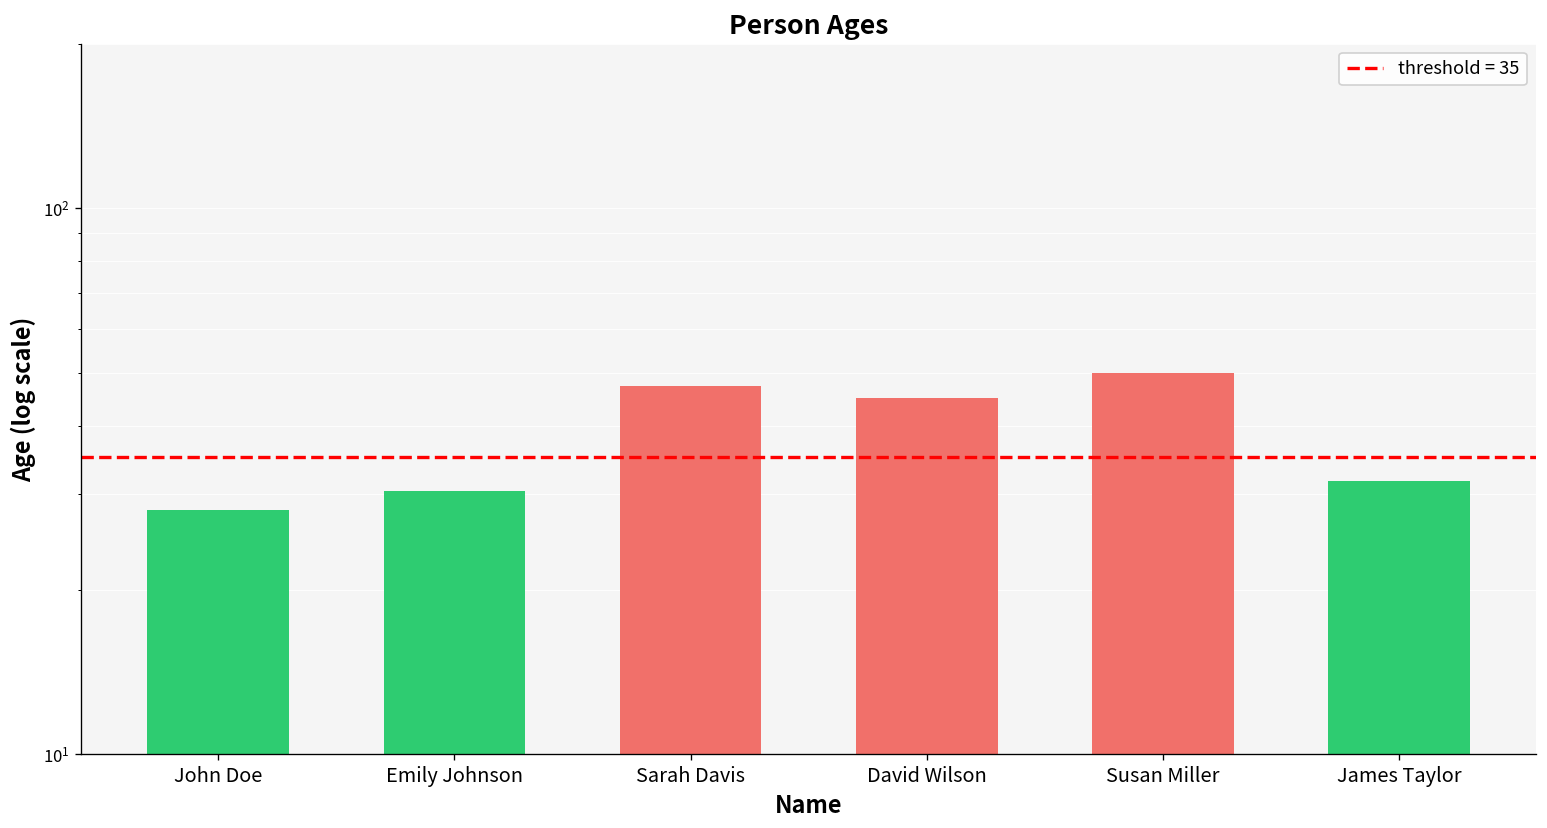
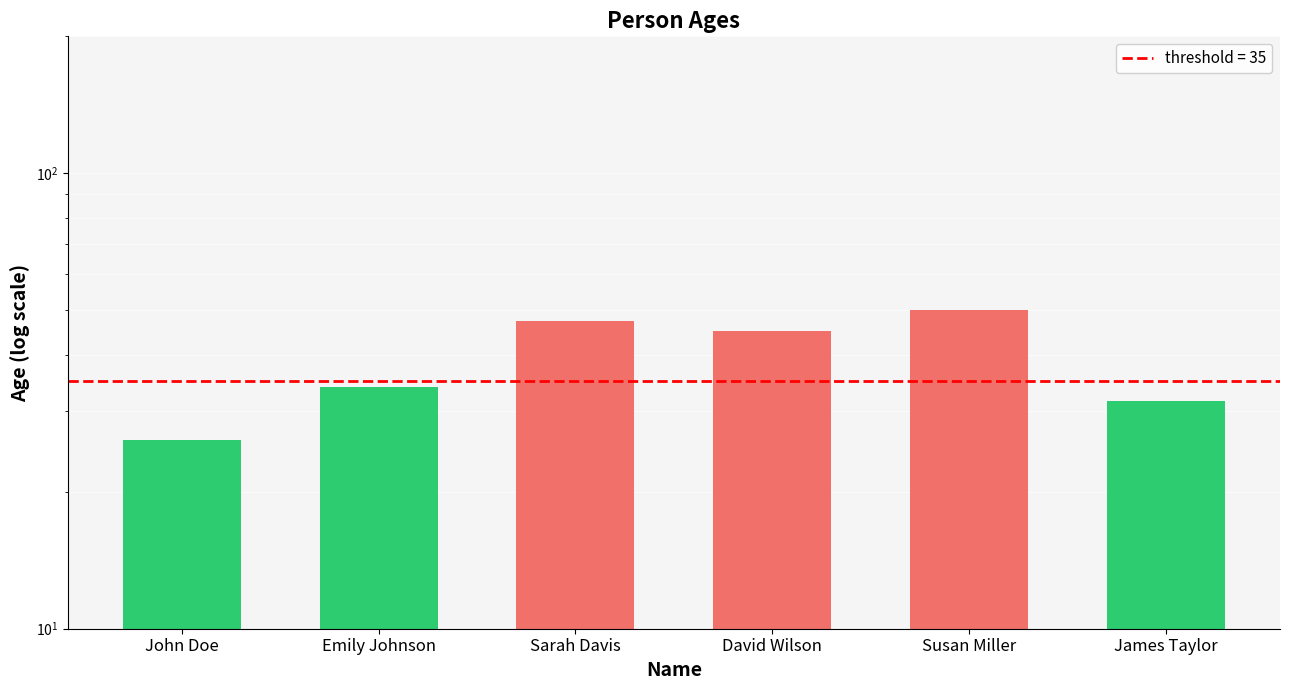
  {
-   "John Doe": 28,
-   "Emily Johnson": 30,
+   "John Doe": 26,
+   "Emily Johnson": 34,
    "Sarah Davis": 47,
    "David Wilson": 45,
    "Susan Miller": 50,
    "James Taylor": 32
  }
